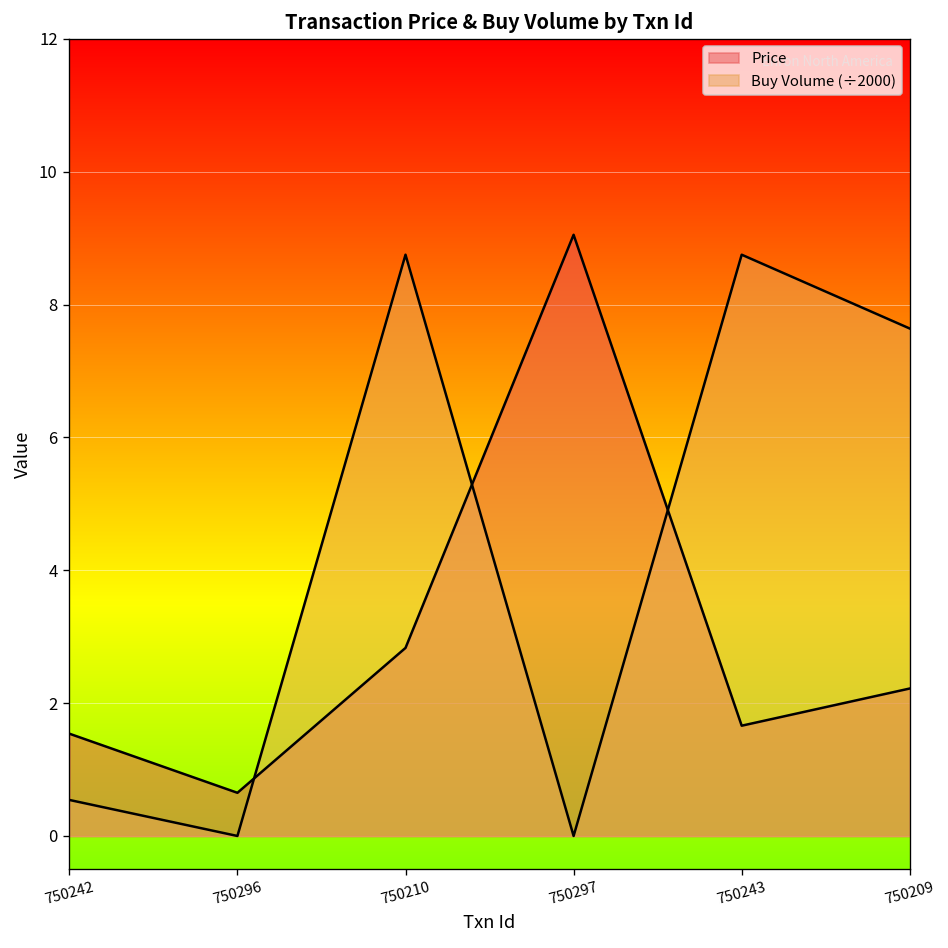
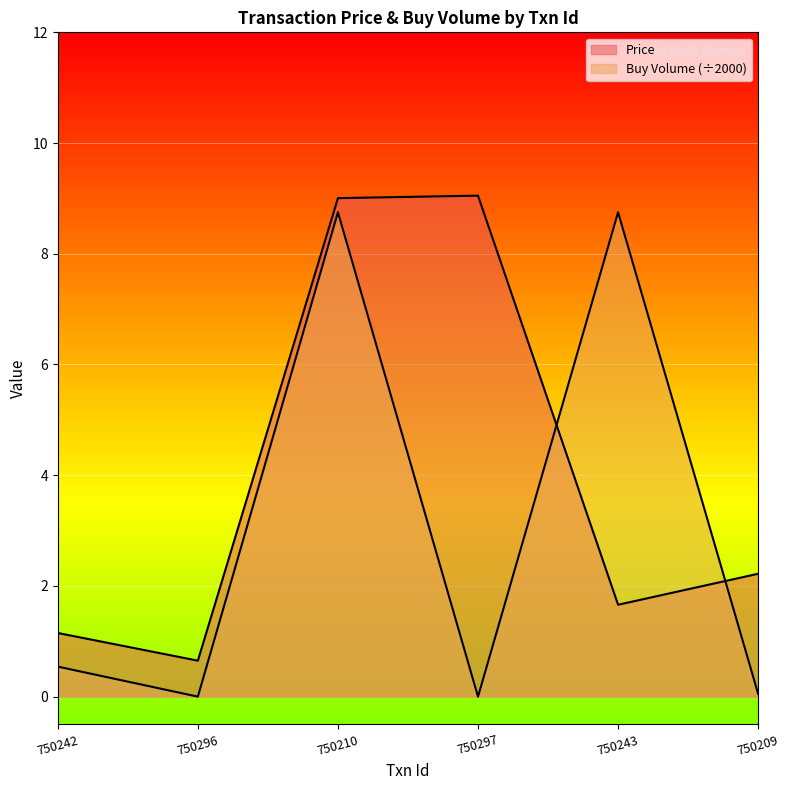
  {
    "Price": {
-     "750242": 1.5,
+     "750242": 1.2,
      "750296": 0.7,
-     "750210": 2.8,
+     "750210": 9.0,
      "750297": 9.1,
      "750243": 1.7,
      "750209": 2.2
    },
    "Buy Volume (÷2000)": {
      "750242": 0.5,
      "750296": 0.0,
      "750210": 8.8,
      "750297": 0.0,
      "750243": 8.8,
-     "750209": 7.6
+     "750209": 0.1
    }
  }
